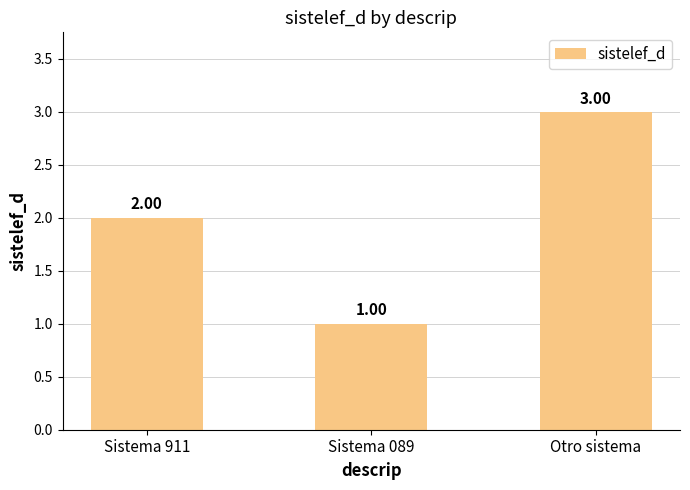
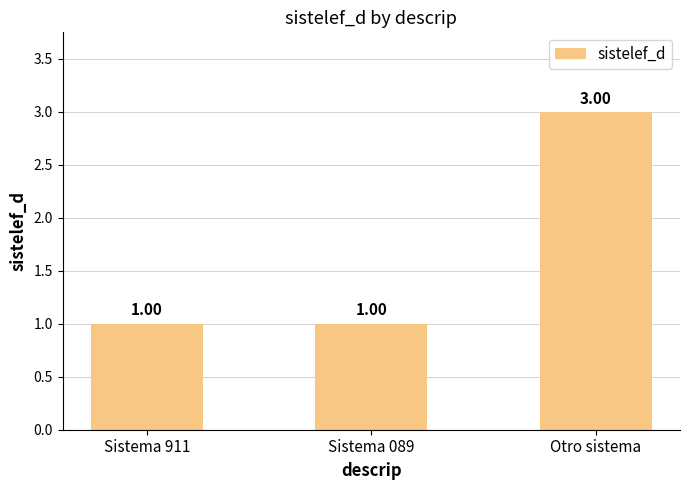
  {
-   "Sistema 911": 2.00,
+   "Sistema 911": 1.00,
    "Sistema 089": 1.00,
    "Otro sistema": 3.00
  }
